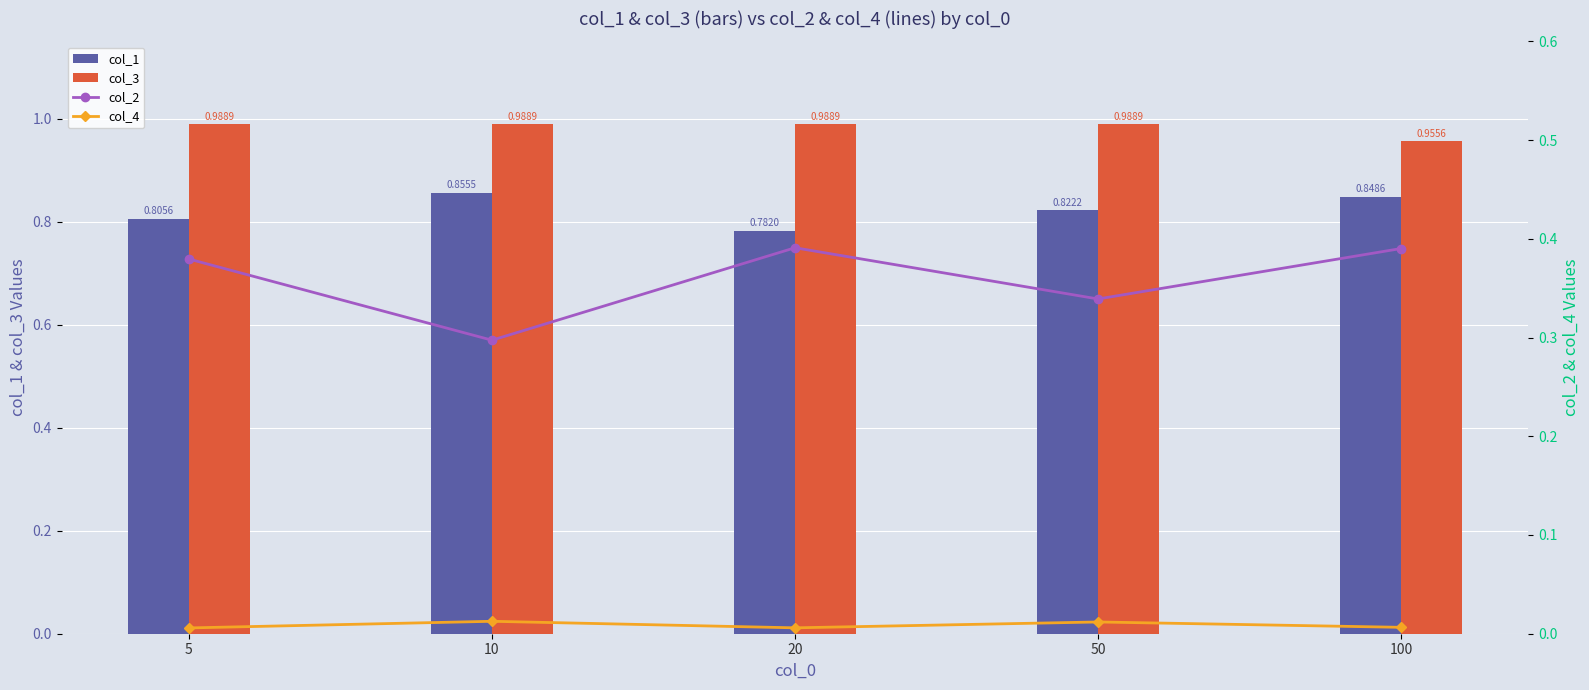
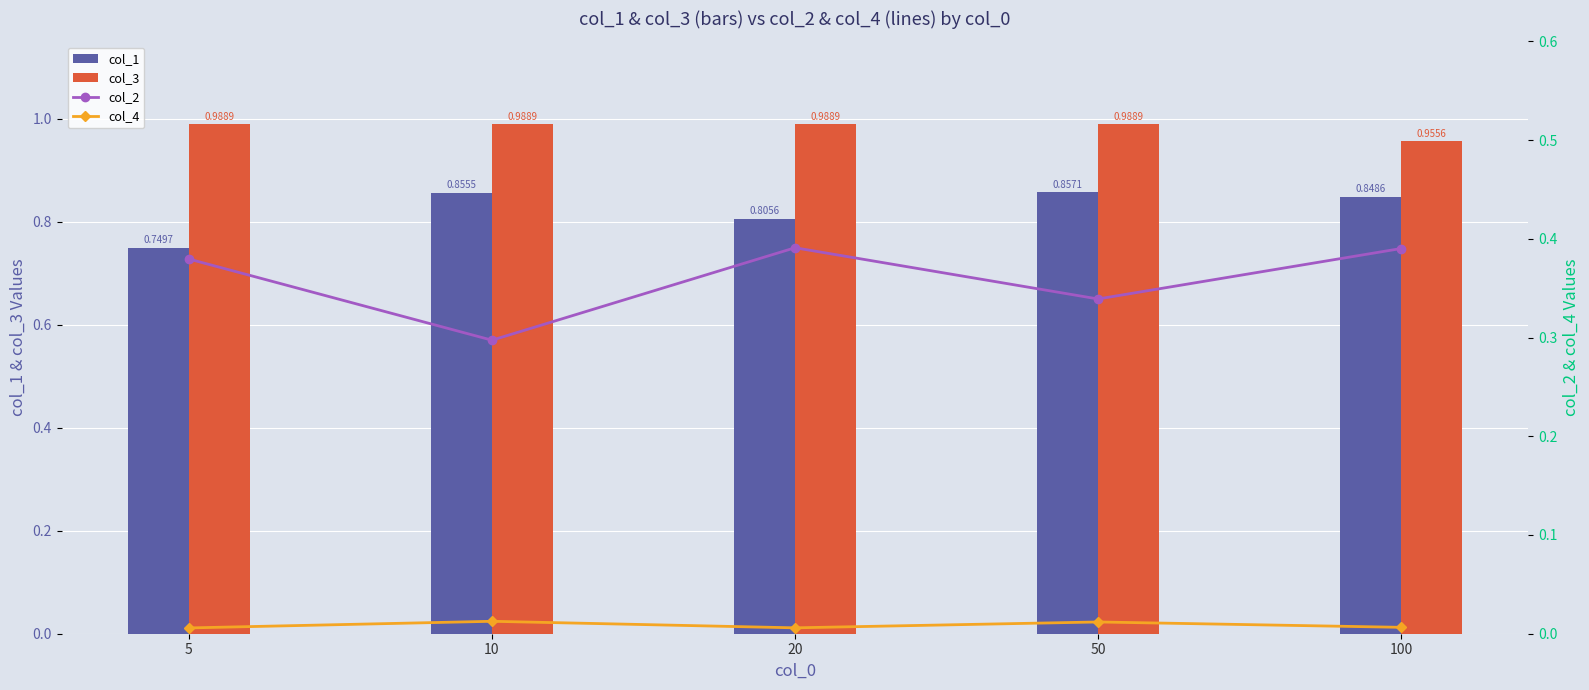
  {
    "col_1": {
-     "5": 0.8056,
+     "5": 0.7497,
      "10": 0.8555,
-     "20": 0.7820,
-     "50": 0.8222,
+     "20": 0.8056,
+     "50": 0.8571,
      "100": 0.8486
    },
    "col_3": {
      "5": 0.9889,
      "10": 0.9889,
      "20": 0.9889,
      "50": 0.9889,
      "100": 0.9556
    }
  }
